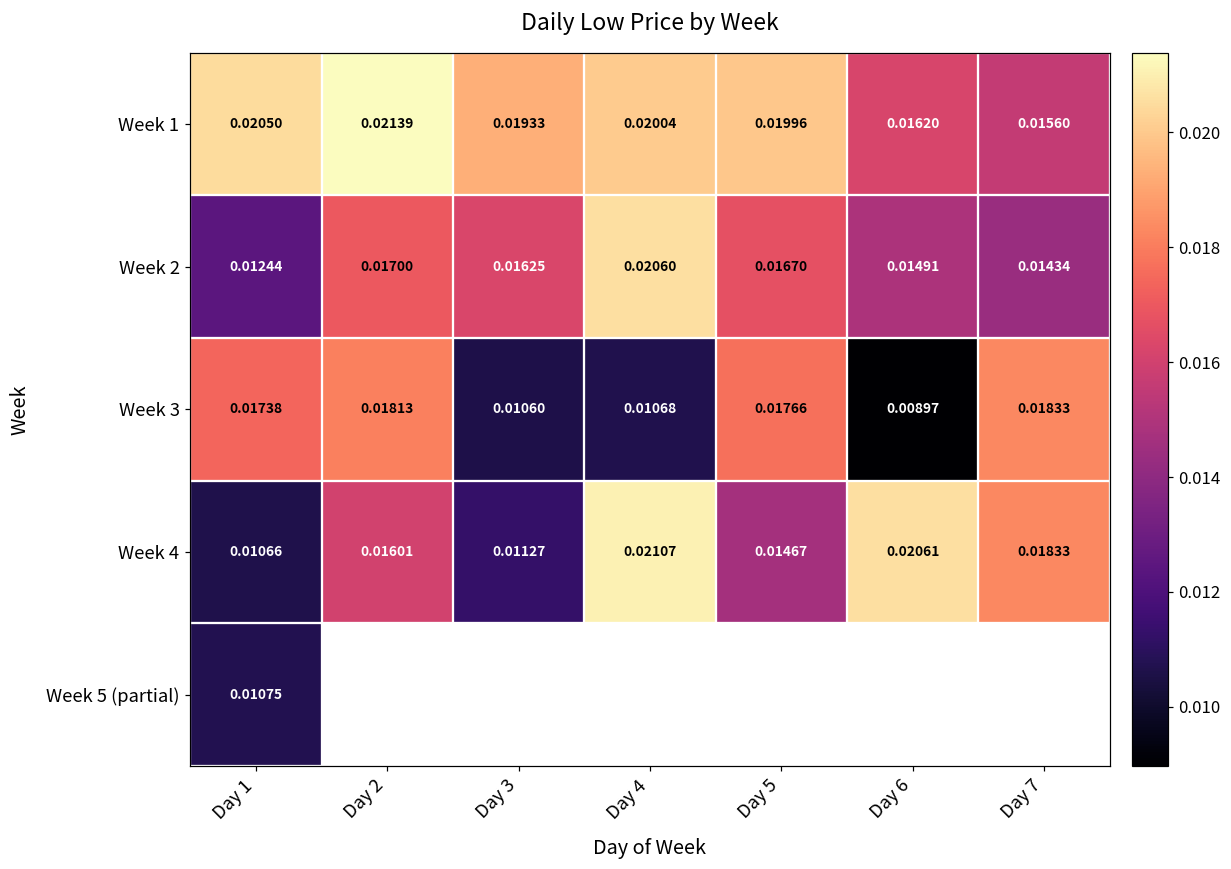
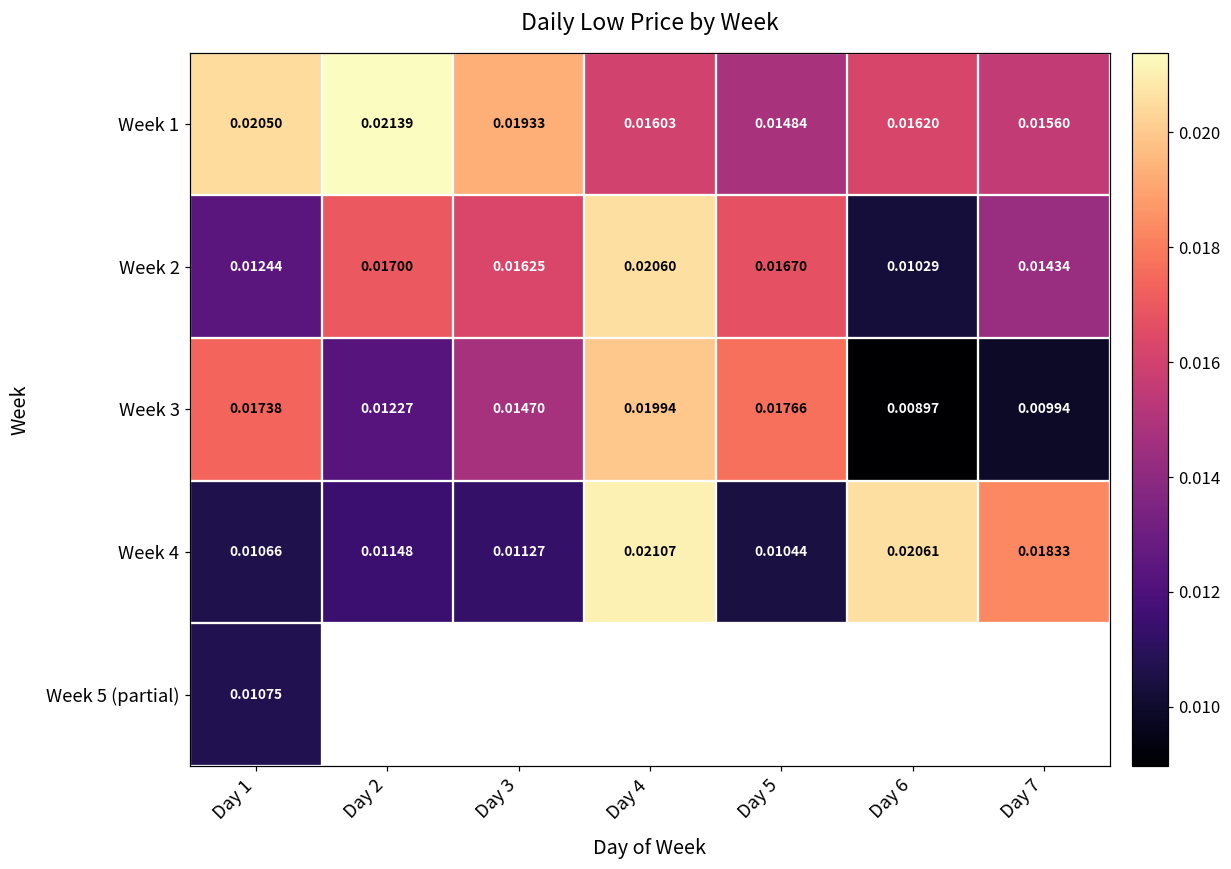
  {
    "Week 1": {
      "Day 1": 0.02050,
      "Day 2": 0.02139,
      "Day 3": 0.01933,
-     "Day 4": 0.02004,
-     "Day 5": 0.01996,
+     "Day 4": 0.01603,
+     "Day 5": 0.01484,
      "Day 6": 0.01620,
      "Day 7": 0.01560
    },
    "Week 2": {
      "Day 1": 0.01244,
      "Day 2": 0.01700,
      "Day 3": 0.01625,
      "Day 4": 0.02060,
      "Day 5": 0.01670,
-     "Day 6": 0.01491,
+     "Day 6": 0.01029,
      "Day 7": 0.01434
    },
    "Week 3": {
      "Day 1": 0.01738,
-     "Day 2": 0.01813,
-     "Day 3": 0.01060,
-     "Day 4": 0.01068,
+     "Day 2": 0.01227,
+     "Day 3": 0.01470,
+     "Day 4": 0.01994,
      "Day 5": 0.01766,
      "Day 6": 0.00897,
-     "Day 7": 0.01833
+     "Day 7": 0.00994
    },
    "Week 4": {
      "Day 1": 0.01066,
-     "Day 2": 0.01601,
+     "Day 2": 0.01148,
      "Day 3": 0.01127,
      "Day 4": 0.02107,
-     "Day 5": 0.01467,
+     "Day 5": 0.01044,
      "Day 6": 0.02061,
      "Day 7": 0.01833
    },
    "Week 5 (partial)": {
      "Day 1": 0.01075
    }
  }
